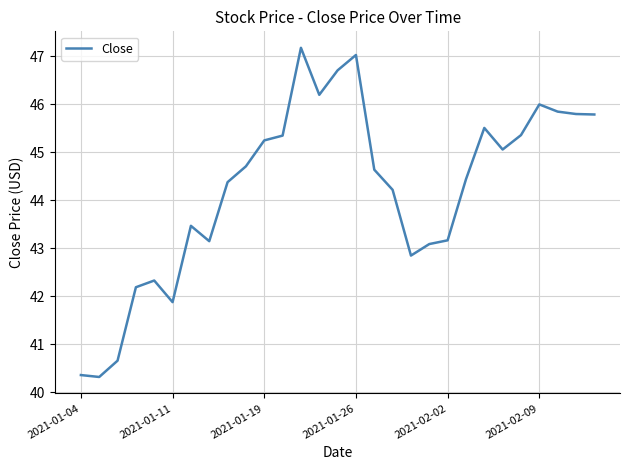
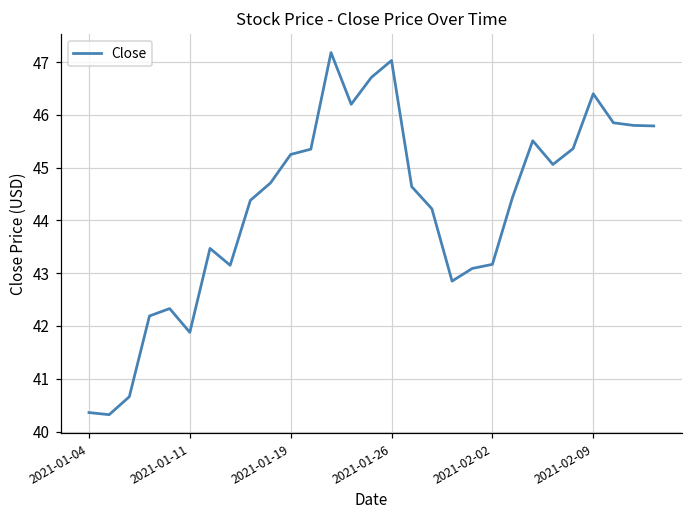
  {
    "2021-01-04": 40.4,
    "2021-01-11": 41.9,
    "2021-01-19": 45.3,
    "2021-01-26": 47.0,
    "2021-02-02": 43.2,
-   "2021-02-09": 46.0
+   "2021-02-09": 46.4
  }
